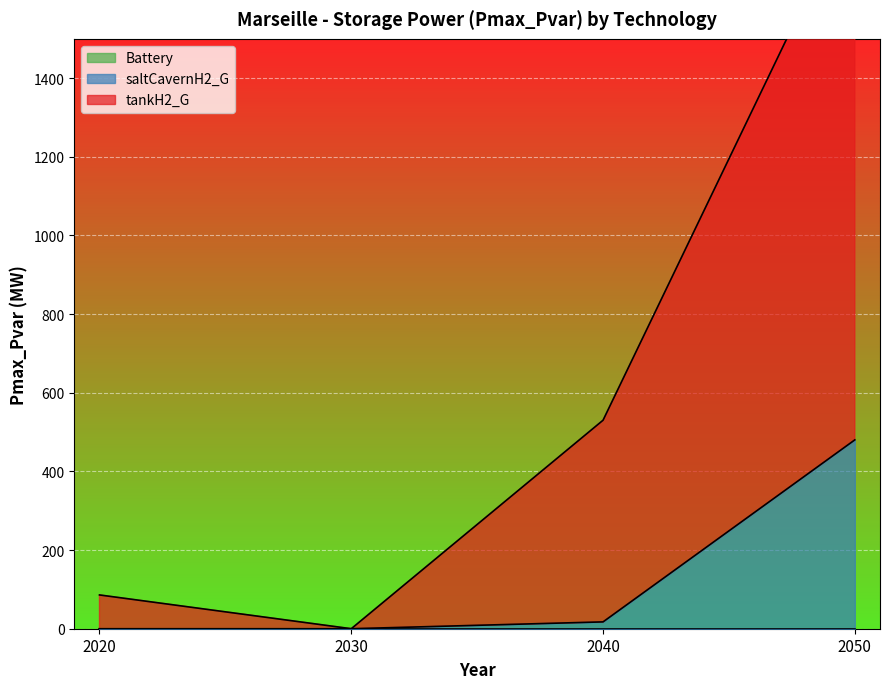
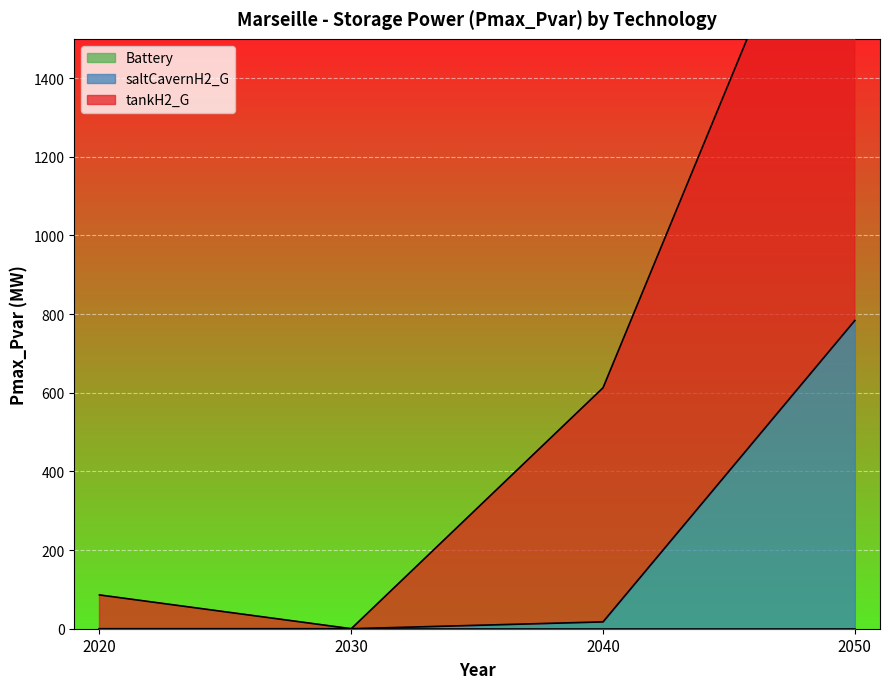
  {
    "Battery": {
      "2040": 0,
      "2050": 0
    },
    "saltCavernH2_G": {
      "2040": 20,
-     "2050": 480
+     "2050": 780
    },
    "tankH2_G": {
      "2020": 90,
-     "2040": 510
+     "2040": 600
    }
  }
